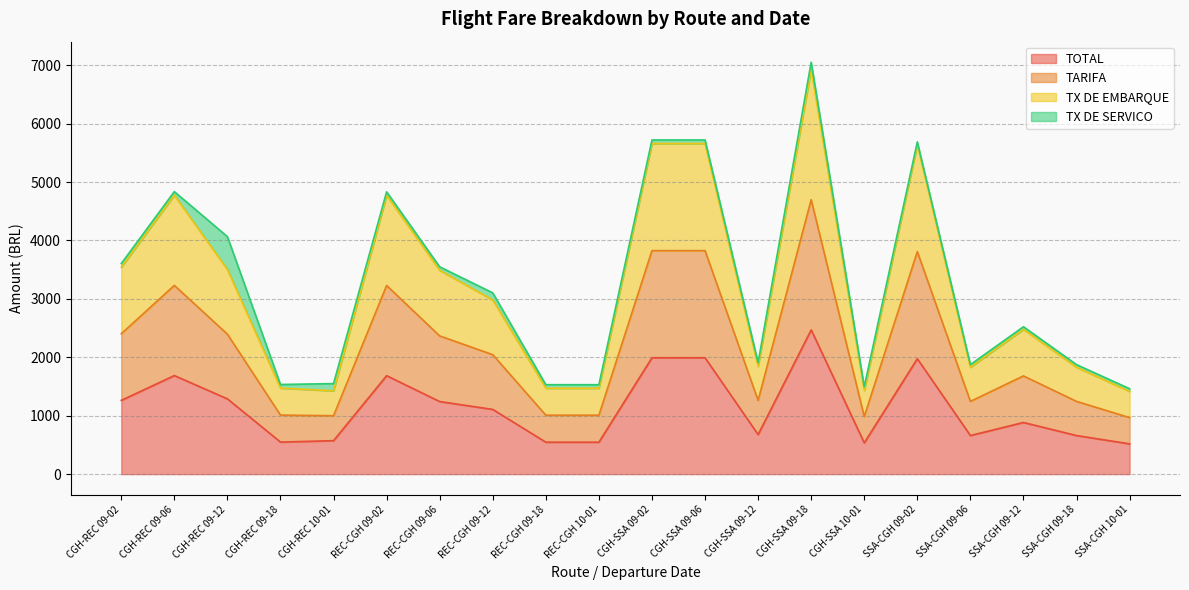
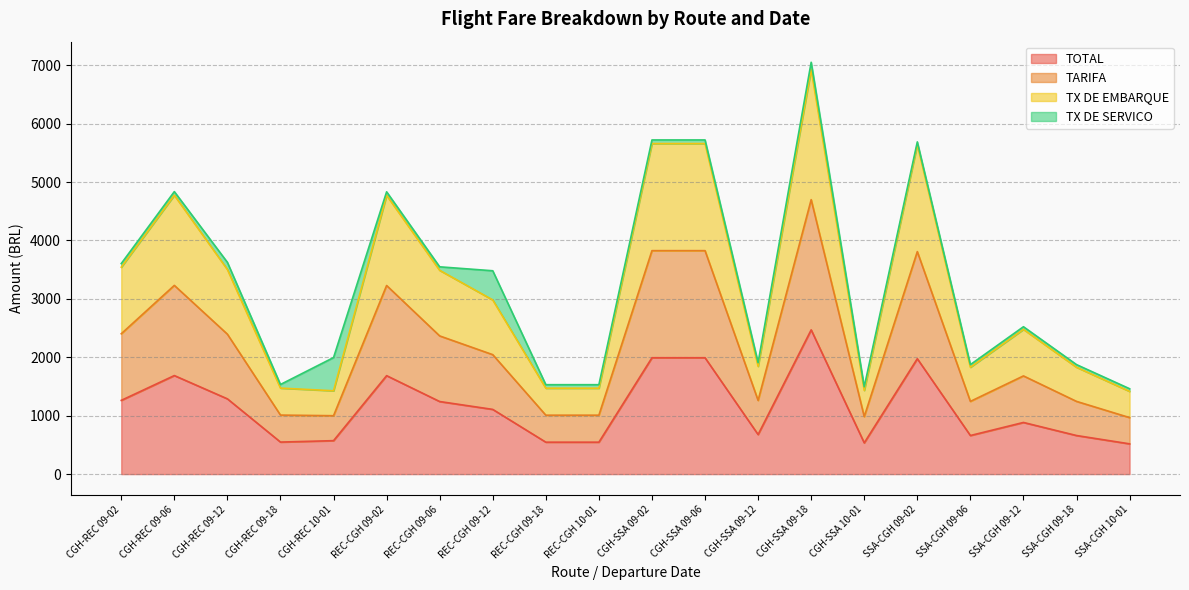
  {
    "TX DE EMBARQUE": {
      "CGH-REC 09-02": 1100,
      "CGH-REC 09-06": 1500,
      "CGH-REC 09-12": 1100,
      "CGH-REC 09-18": 500,
      "CGH-REC 10-01": 400,
      "REC-CGH 09-02": 1500,
      "REC-CGH 09-06": 1100,
      "REC-CGH 09-12": 900,
      "REC-CGH 09-18": 500,
      "REC-CGH 10-01": 500,
      "CGH-SSA 09-02": 1800,
      "CGH-SSA 09-06": 1800,
      "CGH-SSA 09-12": 600,
      "CGH-SSA 09-18": 2200,
      "CGH-SSA 10-01": 400,
      "SSA-CGH 09-02": 1800,
      "SSA-CGH 09-06": 600,
      "SSA-CGH 09-12": 800,
      "SSA-CGH 09-18": 600,
      "SSA-CGH 10-01": 400
    },
    "TX DE SERVICO": {
      "CGH-REC 09-02": 100,
      "CGH-REC 09-06": 100,
-     "CGH-REC 09-12": 600,
+     "CGH-REC 09-12": 100,
      "CGH-REC 09-18": 100,
-     "CGH-REC 10-01": 100,
+     "CGH-REC 10-01": 600,
      "REC-CGH 09-02": 100,
      "REC-CGH 09-06": 100,
-     "REC-CGH 09-12": 100,
+     "REC-CGH 09-12": 500,
      "REC-CGH 09-18": 100,
      "REC-CGH 10-01": 100,
      "CGH-SSA 09-02": 100,
      "CGH-SSA 09-06": 100,
      "CGH-SSA 09-12": 100,
      "CGH-SSA 09-18": 100,
      "CGH-SSA 10-01": 100,
      "SSA-CGH 09-02": 0,
      "SSA-CGH 09-06": 0,
      "SSA-CGH 09-12": 0,
      "SSA-CGH 09-18": 0,
      "SSA-CGH 10-01": 0
    }
  }
